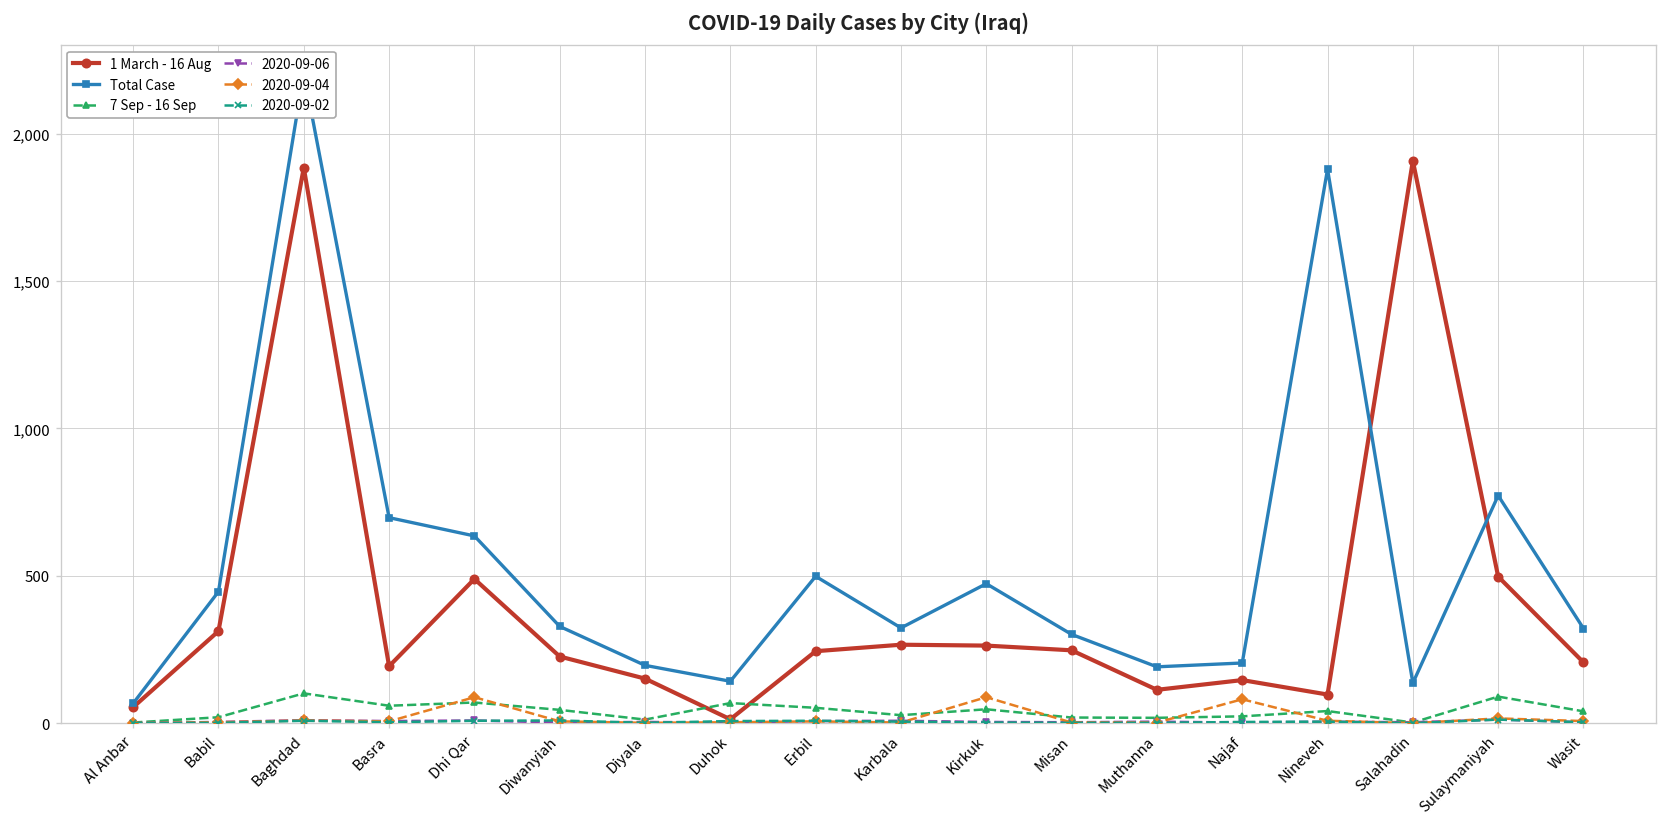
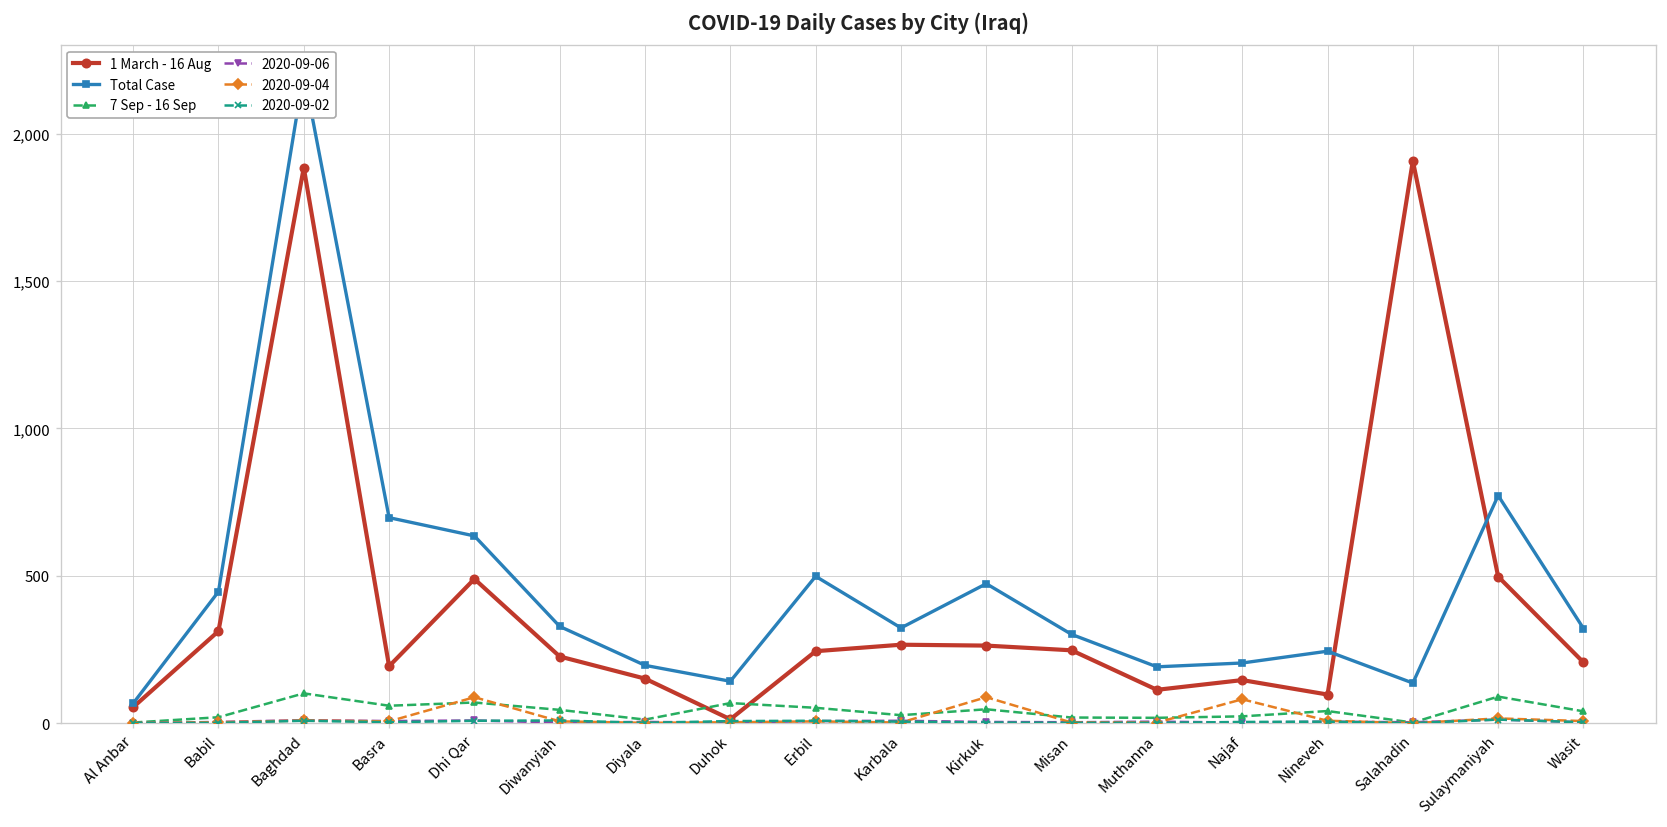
  {
    "1 March - 16 Aug": {
      "Al Anbar": "50",
      "Babil": "310",
      "Baghdad": "1,880",
      "Basra": "190",
      "Dhi Qar": "490",
      "Diwanyiah": "230",
      "Diyala": "150",
      "Erbil": "240",
      "Karbala": "270",
      "Kirkuk": "260",
      "Misan": "250",
      "Muthanna": "110",
      "Najaf": "150",
      "Nineveh": "100",
      "Salahadin": "1,910",
      "Sulaymaniyah": "500",
      "Wasit": "210"
    },
    "Total Case": {
      "Al Anbar": "70",
      "Babil": "450",
      "Basra": "700",
      "Dhi Qar": "640",
      "Diwanyiah": "330",
      "Diyala": "200",
      "Duhok": "140",
      "Erbil": "500",
      "Karbala": "320",
      "Kirkuk": "470",
      "Misan": "300",
      "Muthanna": "190",
      "Najaf": "200",
-     "Nineveh": "1,880",
+     "Nineveh": "240",
      "Salahadin": "140",
      "Sulaymaniyah": "770",
      "Wasit": "320"
    },
    "2020-09-04": {
      "Dhi Qar": "90",
      "Kirkuk": "90",
      "Najaf": "80"
    }
  }
